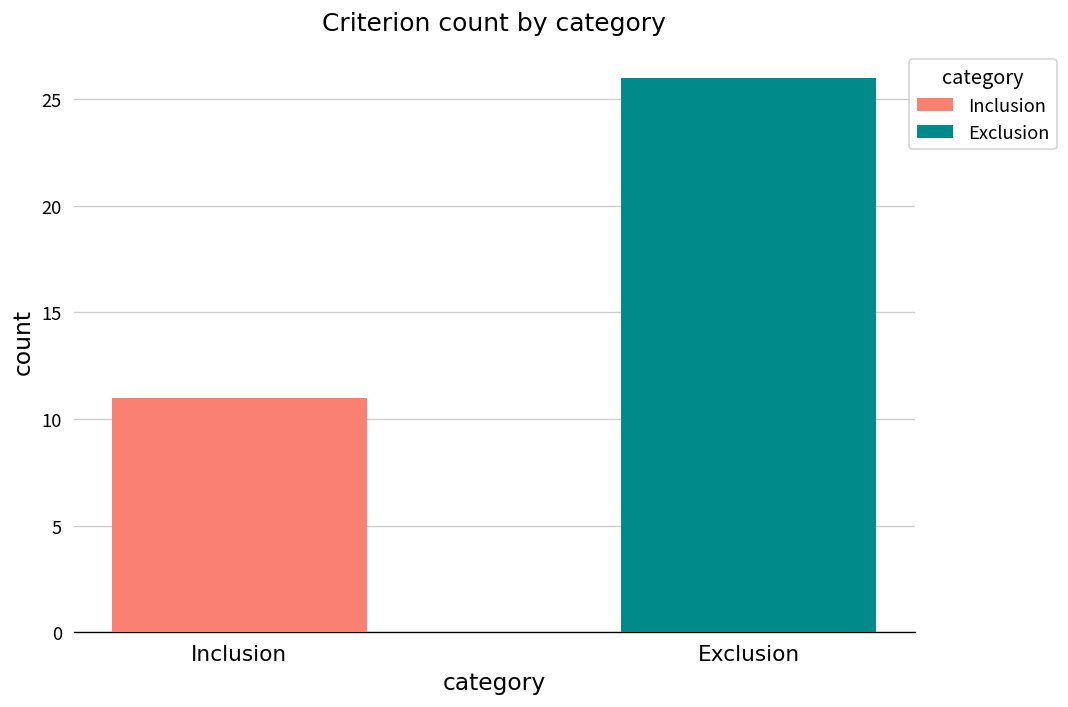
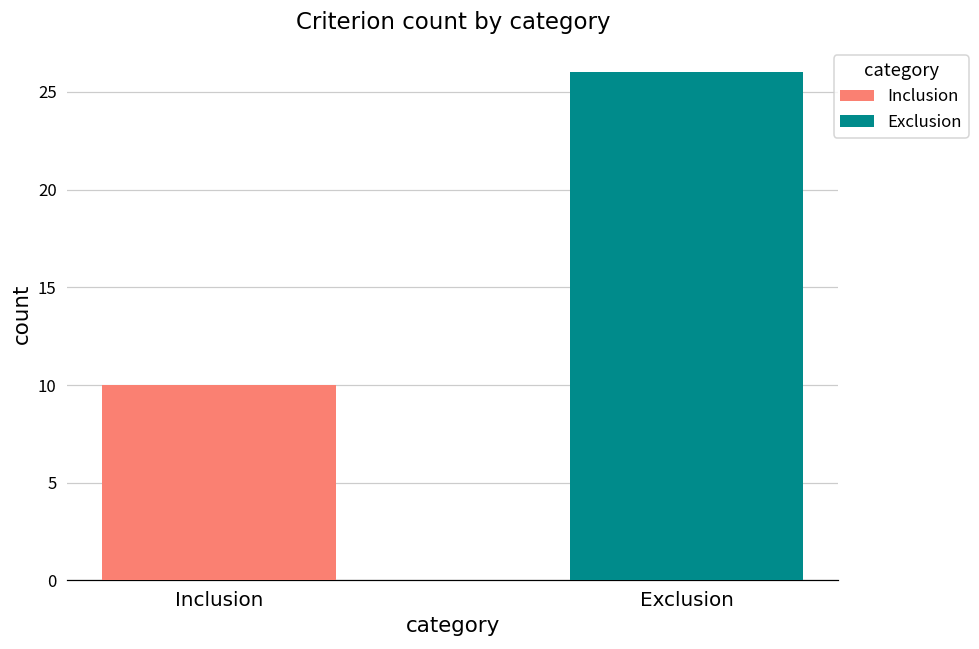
  {
    "Inclusion": {
-     "Inclusion": 11,
+     "Inclusion": 10,
      "Exclusion": 0
    },
    "Exclusion": {
      "Inclusion": 0,
      "Exclusion": 26
    }
  }
